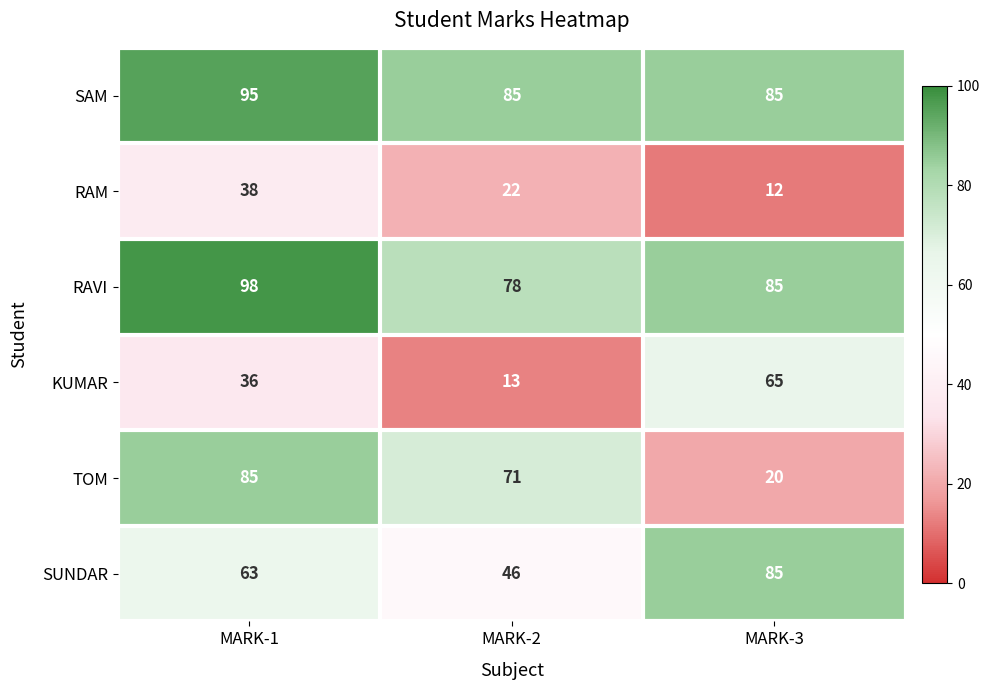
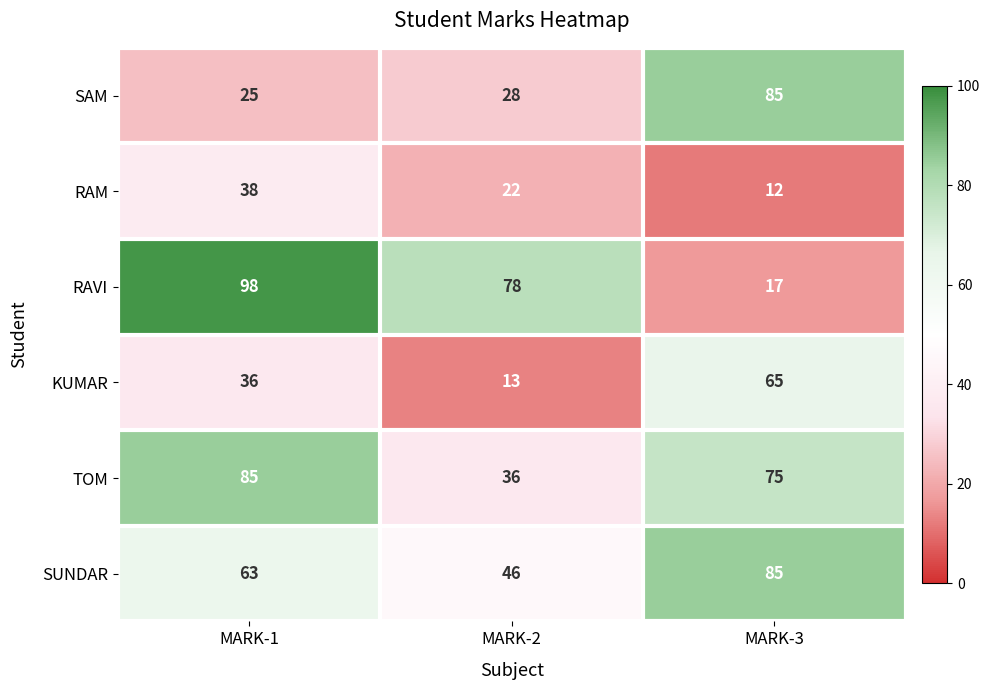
  {
    "SAM": {
-     "MARK-1": 95,
-     "MARK-2": 85,
+     "MARK-1": 25,
+     "MARK-2": 28,
      "MARK-3": 85
    },
    "RAM": {
      "MARK-1": 38,
      "MARK-2": 22,
      "MARK-3": 12
    },
    "RAVI": {
      "MARK-1": 98,
      "MARK-2": 78,
-     "MARK-3": 85
+     "MARK-3": 17
    },
    "KUMAR": {
      "MARK-1": 36,
      "MARK-2": 13,
      "MARK-3": 65
    },
    "TOM": {
      "MARK-1": 85,
-     "MARK-2": 71,
-     "MARK-3": 20
+     "MARK-2": 36,
+     "MARK-3": 75
    },
    "SUNDAR": {
      "MARK-1": 63,
      "MARK-2": 46,
      "MARK-3": 85
    }
  }
